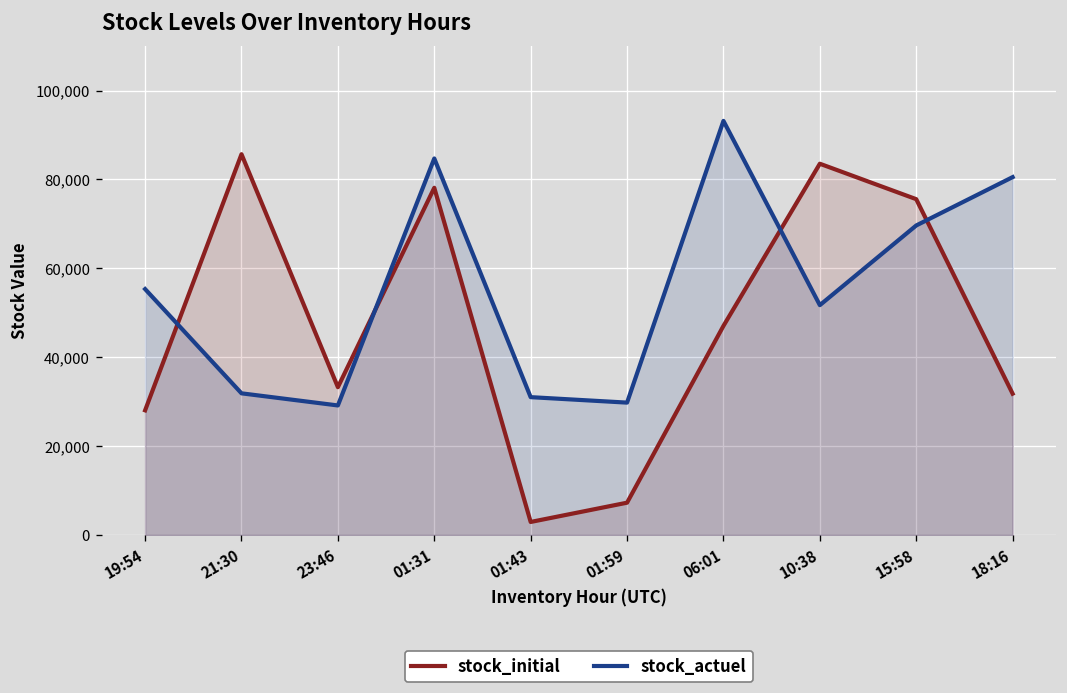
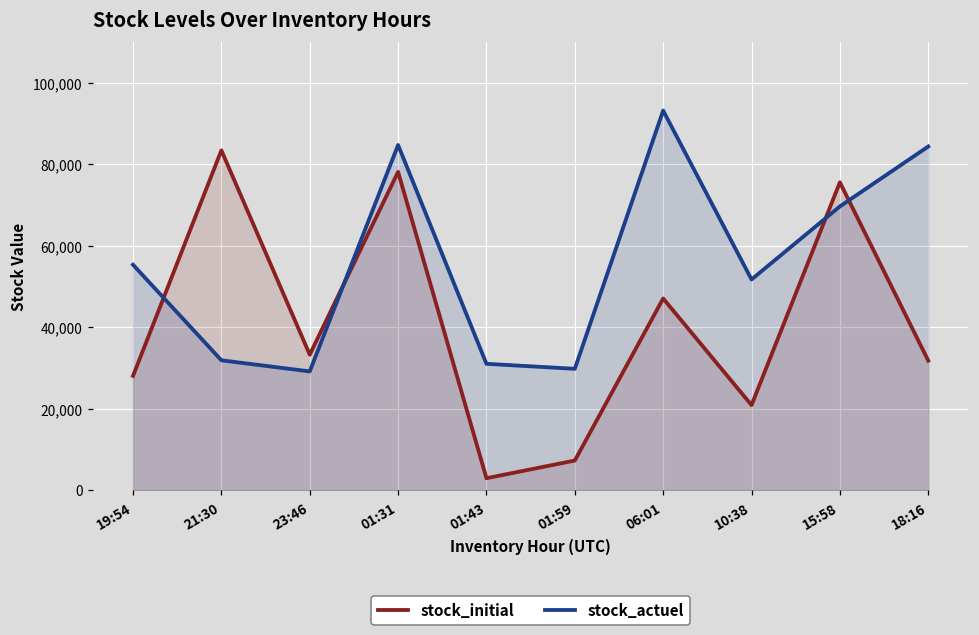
  {
    "stock_initial": {
      "19:54": "28,000",
-     "21:30": "86,000",
+     "21:30": "83,000",
      "23:46": "33,000",
      "01:31": "78,000",
      "01:43": "3,000",
      "01:59": "7,000",
      "06:01": "47,000",
-     "10:38": "84,000",
+     "10:38": "21,000",
      "15:58": "76,000",
      "18:16": "32,000"
    },
    "stock_actuel": {
      "19:54": "55,000",
      "21:30": "32,000",
      "23:46": "29,000",
      "01:31": "85,000",
      "01:43": "31,000",
      "01:59": "30,000",
      "06:01": "93,000",
      "10:38": "52,000",
      "15:58": "70,000",
-     "18:16": "81,000"
+     "18:16": "84,000"
    }
  }
